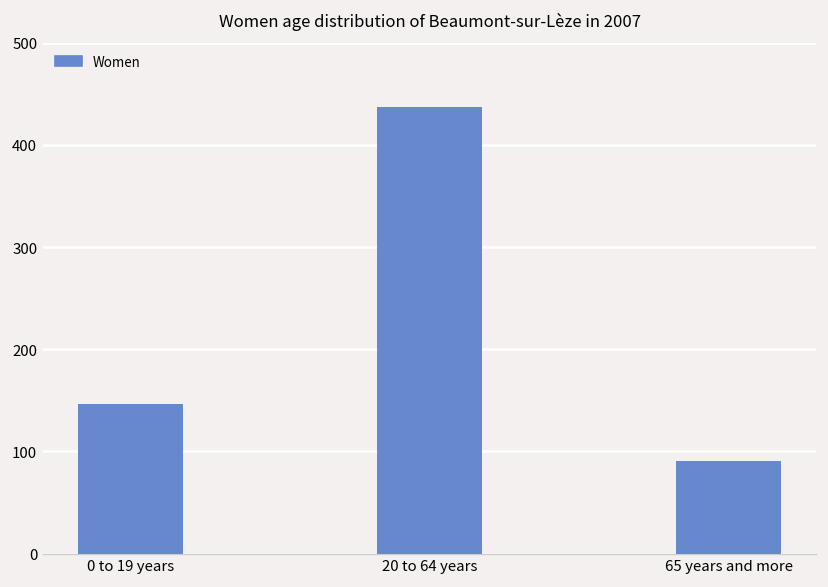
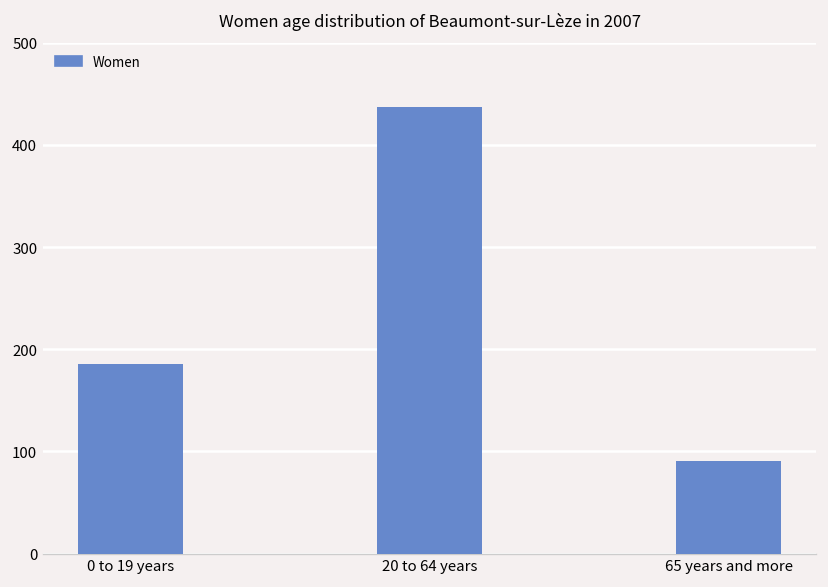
  {
-   "0 to 19 years": 150,
+   "0 to 19 years": 190,
    "20 to 64 years": 440,
    "65 years and more": 90
  }
